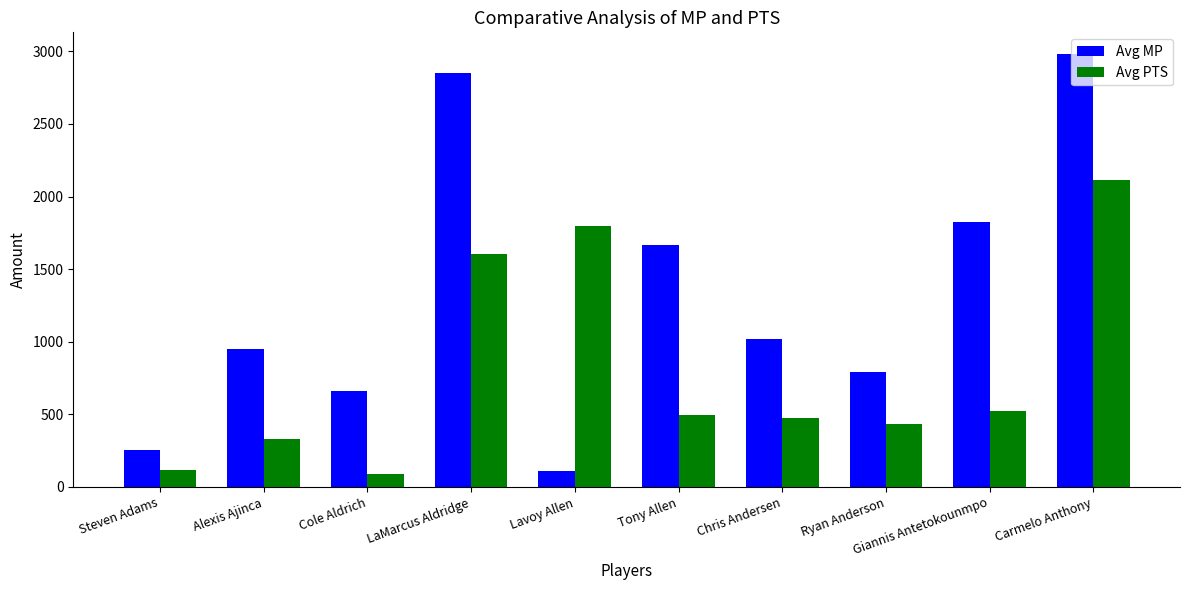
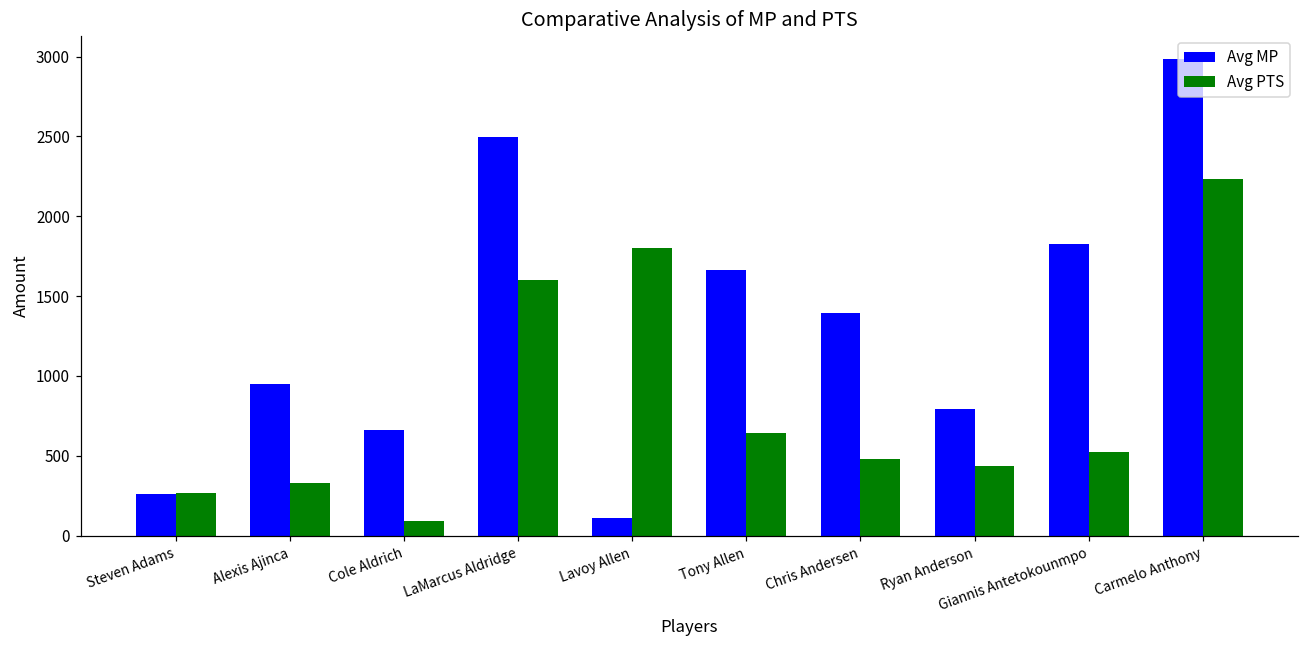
  {
    "Avg MP": {
      "Steven Adams": 260,
      "Alexis Ajinca": 950,
      "Cole Aldrich": 660,
-     "LaMarcus Aldridge": 2850,
+     "LaMarcus Aldridge": 2500,
      "Lavoy Allen": 110,
      "Tony Allen": 1670,
-     "Chris Andersen": 1020,
+     "Chris Andersen": 1400,
      "Ryan Anderson": 800,
      "Giannis Antetokounmpo": 1830
    },
    "Avg PTS": {
-     "Steven Adams": 120,
+     "Steven Adams": 270,
      "Alexis Ajinca": 330,
      "Cole Aldrich": 90,
      "LaMarcus Aldridge": 1600,
      "Lavoy Allen": 1800,
-     "Tony Allen": 500,
+     "Tony Allen": 640,
      "Chris Andersen": 480,
      "Ryan Anderson": 440,
      "Giannis Antetokounmpo": 530,
-     "Carmelo Anthony": 2110
+     "Carmelo Anthony": 2240
    }
  }
